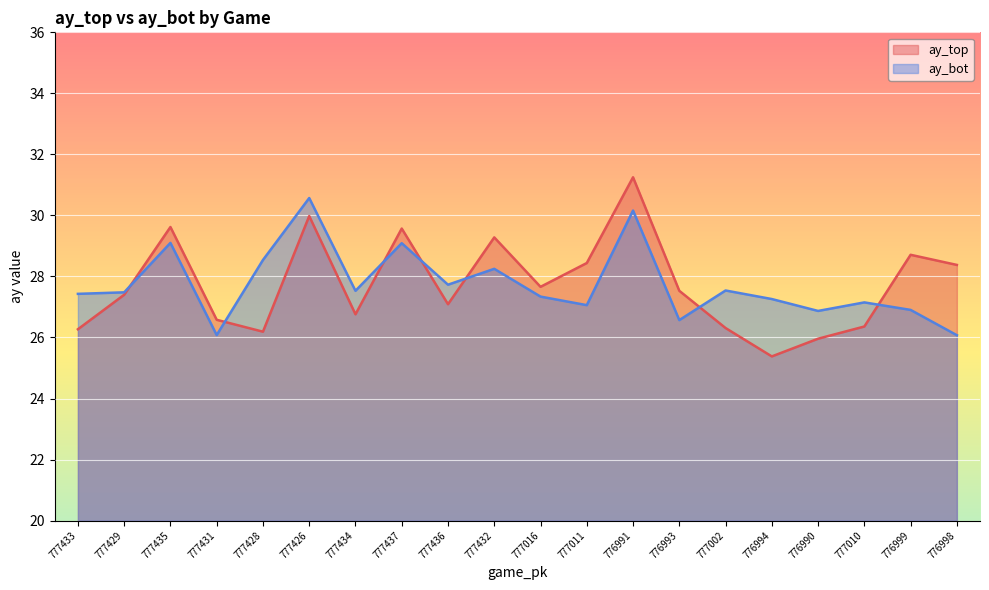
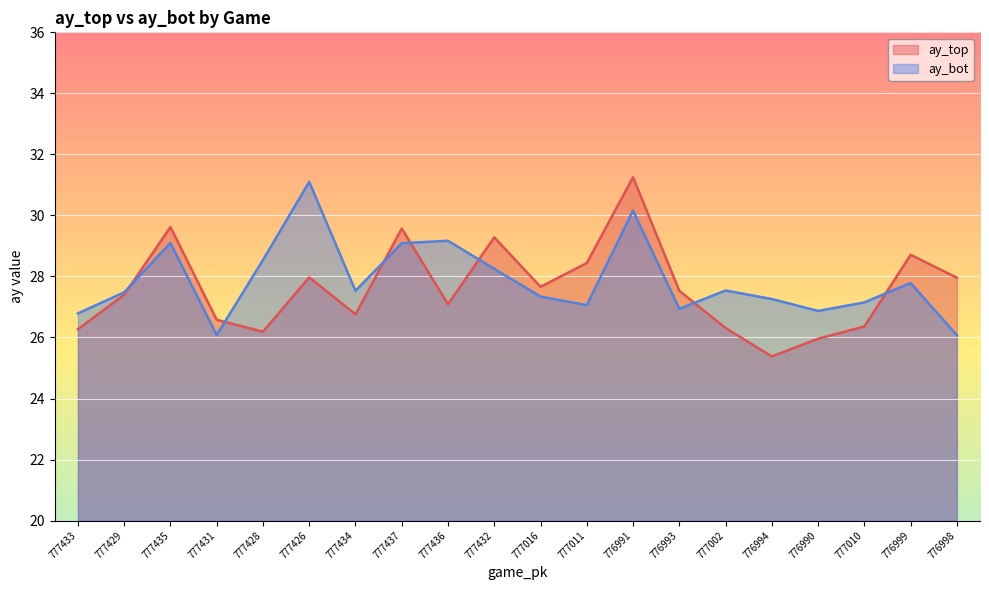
  {
    "ay_top": {
      "777433": 26.3,
      "777435": 29.6,
      "777431": 26.6,
      "777428": 26.2,
-     "777426": 30.0,
+     "777426": 28.0,
      "777434": 26.8,
      "777437": 29.6,
      "777436": 27.1,
      "777432": 29.3,
      "777016": 27.7,
      "777011": 28.4,
      "776991": 31.3,
      "776993": 27.5,
      "777002": 26.3,
      "776994": 25.4,
      "776990": 26.0,
      "777010": 26.4,
      "776999": 28.7,
-     "776998": 28.4
+     "776998": 28.0
    },
    "ay_bot": {
-     "777433": 27.4,
+     "777433": 26.8,
      "777435": 29.1,
      "777431": 26.1,
      "777428": 28.5,
-     "777426": 30.6,
+     "777426": 31.1,
      "777434": 27.5,
      "777437": 29.1,
-     "777436": 27.7,
+     "777436": 29.2,
      "777432": 28.3,
      "777016": 27.3,
      "777011": 27.1,
      "776991": 30.2,
-     "776993": 26.6,
+     "776993": 26.9,
      "777002": 27.5,
      "776994": 27.3,
      "776990": 26.9,
      "777010": 27.2,
-     "776999": 26.9,
+     "776999": 27.8,
      "776998": 26.1
    }
  }
